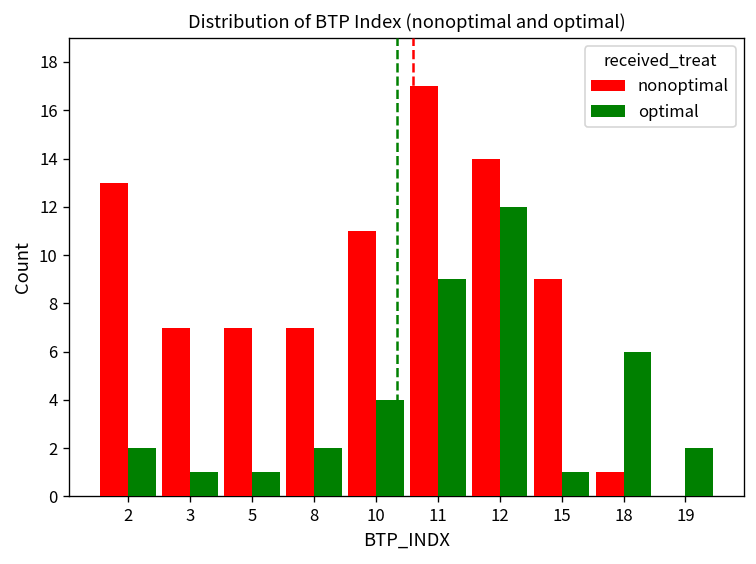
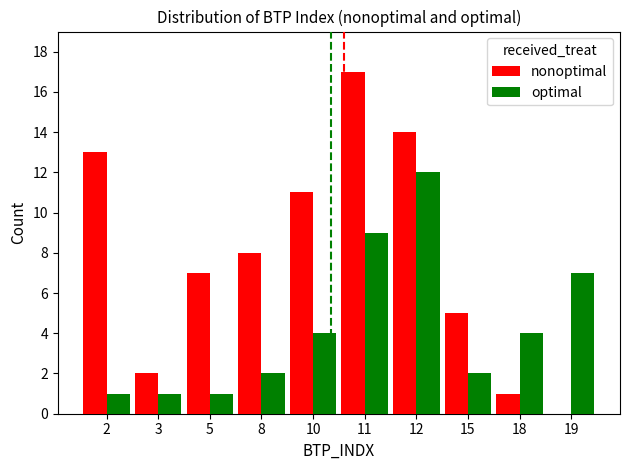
  {
    "nonoptimal": {
      "2": 13,
-     "3": 7,
+     "3": 2,
      "5": 7,
-     "8": 7,
+     "8": 8,
      "10": 11,
      "11": 17,
      "12": 14,
-     "15": 9,
+     "15": 5,
      "18": 1,
      "19": 0
    },
    "optimal": {
-     "2": 2,
+     "2": 1,
      "3": 1,
      "5": 1,
      "8": 2,
      "10": 4,
      "11": 9,
      "12": 12,
-     "15": 1,
-     "18": 6,
-     "19": 2
+     "15": 2,
+     "18": 4,
+     "19": 7
    }
  }
